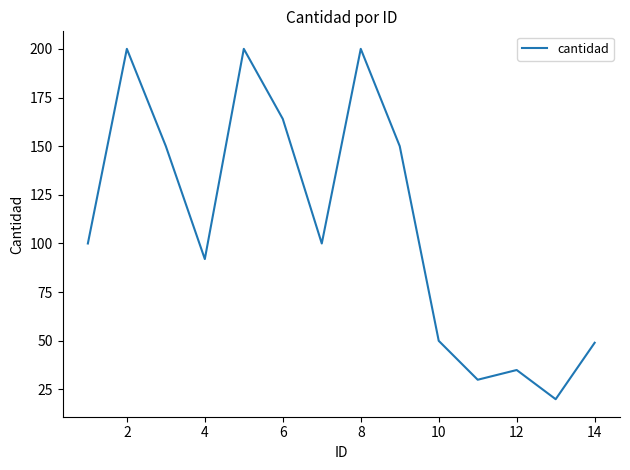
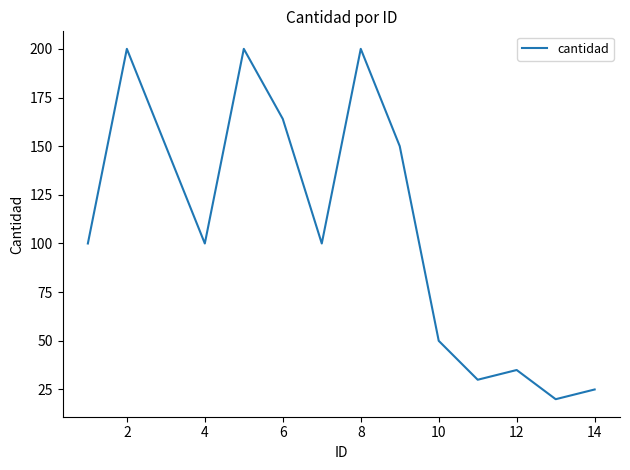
  {
    "2": 200,
-   "4": 92,
+   "4": 100,
    "6": 164,
    "8": 200,
    "10": 50,
    "12": 35,
-   "14": 49
+   "14": 25
  }
